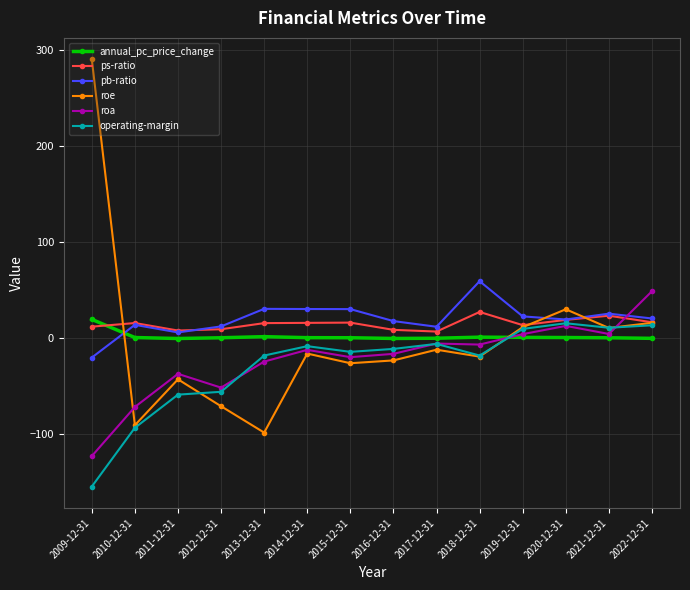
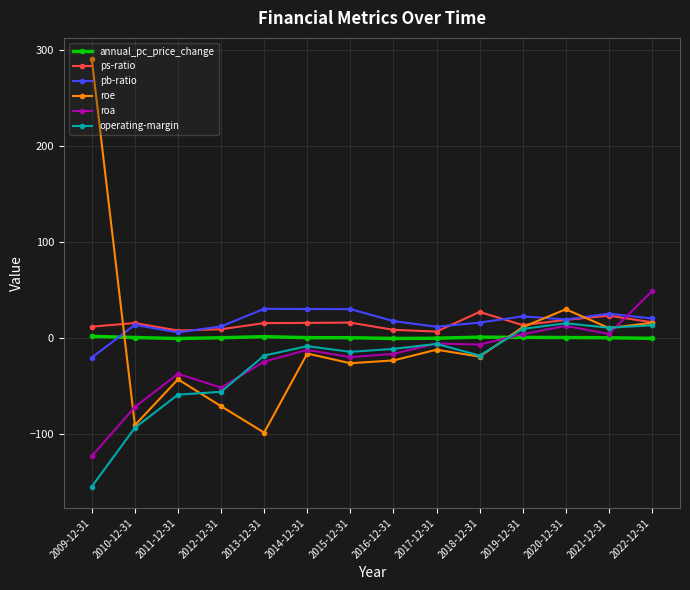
  {
    "annual_pc_price_change": {
-     "2009-12-31": 20,
+     "2009-12-31": 0,
      "2010-12-31": 0,
      "2011-12-31": 0,
      "2012-12-31": 0,
      "2013-12-31": 0,
      "2014-12-31": 0,
      "2015-12-31": 0,
      "2016-12-31": 0,
      "2017-12-31": 0,
      "2018-12-31": 0,
      "2019-12-31": 0,
      "2020-12-31": 0,
      "2021-12-31": 0,
      "2022-12-31": 0
    },
    "ps-ratio": {
      "2009-12-31": 10,
      "2012-12-31": 10,
      "2013-12-31": 20,
      "2014-12-31": 20,
      "2015-12-31": 20,
      "2016-12-31": 10,
      "2017-12-31": 10,
      "2018-12-31": 30
    },
    "pb-ratio": {
      "2009-12-31": -20,
      "2012-12-31": 10,
      "2013-12-31": 30,
      "2014-12-31": 30,
      "2015-12-31": 30,
      "2016-12-31": 20,
      "2017-12-31": 10,
-     "2018-12-31": 60,
+     "2018-12-31": 20,
      "2019-12-31": 20,
      "2022-12-31": 20
    },
    "roe": {
      "2010-12-31": -90,
      "2011-12-31": -40,
      "2012-12-31": -70,
      "2013-12-31": -100,
      "2014-12-31": -20,
      "2015-12-31": -30,
      "2016-12-31": -20,
      "2017-12-31": -10,
      "2020-12-31": 30
    },
    "roa": {
      "2009-12-31": -120,
      "2010-12-31": -70,
      "2011-12-31": -40,
      "2012-12-31": -50,
      "2013-12-31": -20,
      "2014-12-31": -10,
      "2015-12-31": -20,
      "2016-12-31": -20,
      "2018-12-31": -10,
      "2019-12-31": 0,
      "2020-12-31": 10,
      "2021-12-31": 0,
      "2022-12-31": 50
    },
    "operating-margin": {
      "2009-12-31": -150,
      "2010-12-31": -90,
      "2011-12-31": -60,
      "2012-12-31": -60,
      "2013-12-31": -20,
      "2014-12-31": -10,
      "2015-12-31": -10,
      "2016-12-31": -10,
      "2020-12-31": 20
    }
  }
